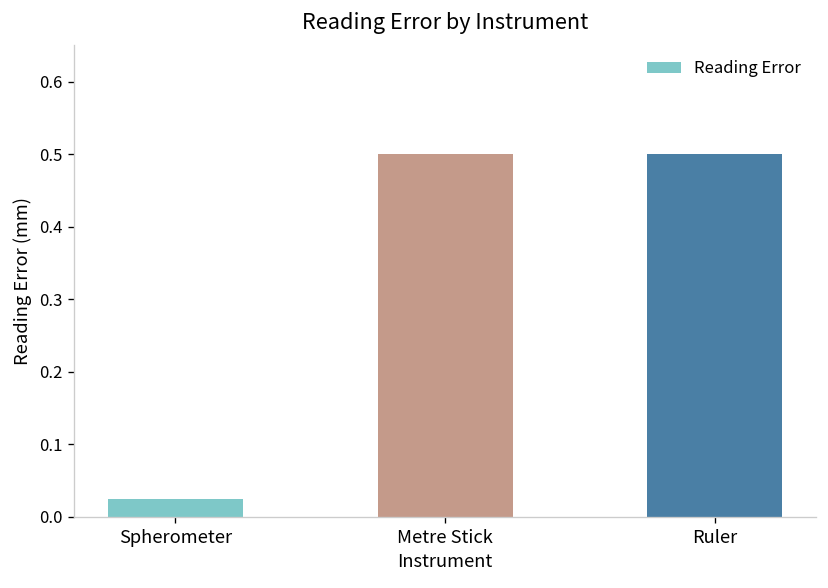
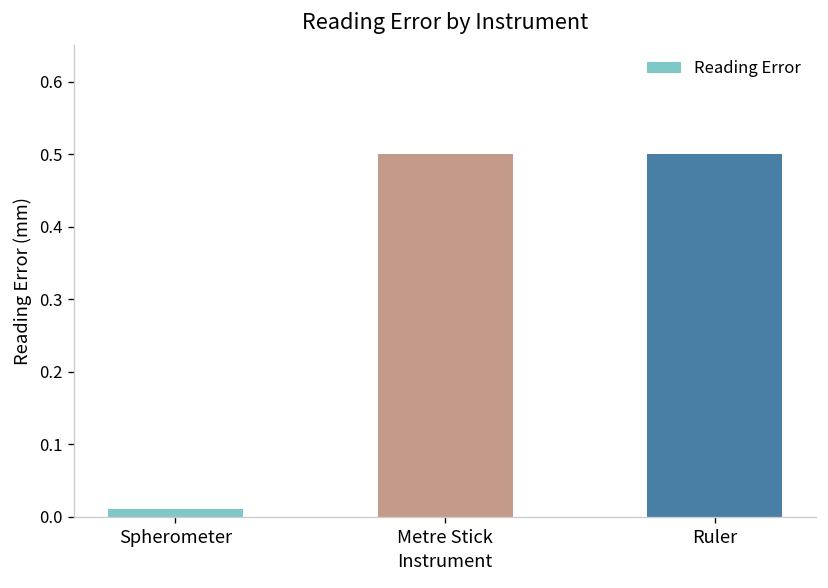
  {
-   "Spherometer": 0.03,
+   "Spherometer": 0.01,
    "Metre Stick": 0.50,
    "Ruler": 0.50
  }
